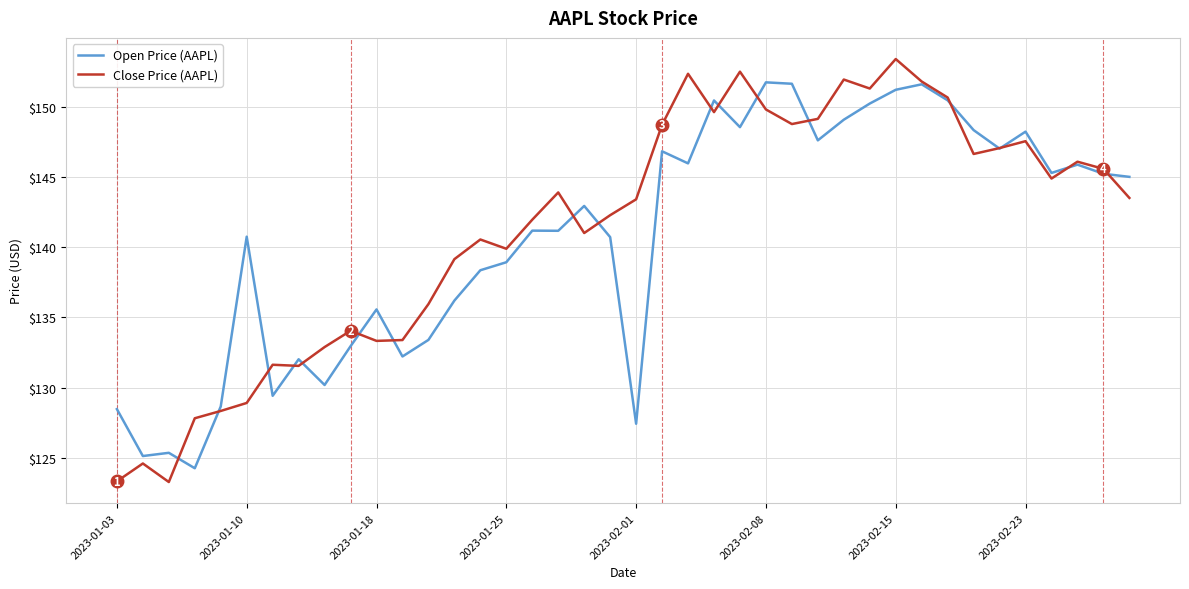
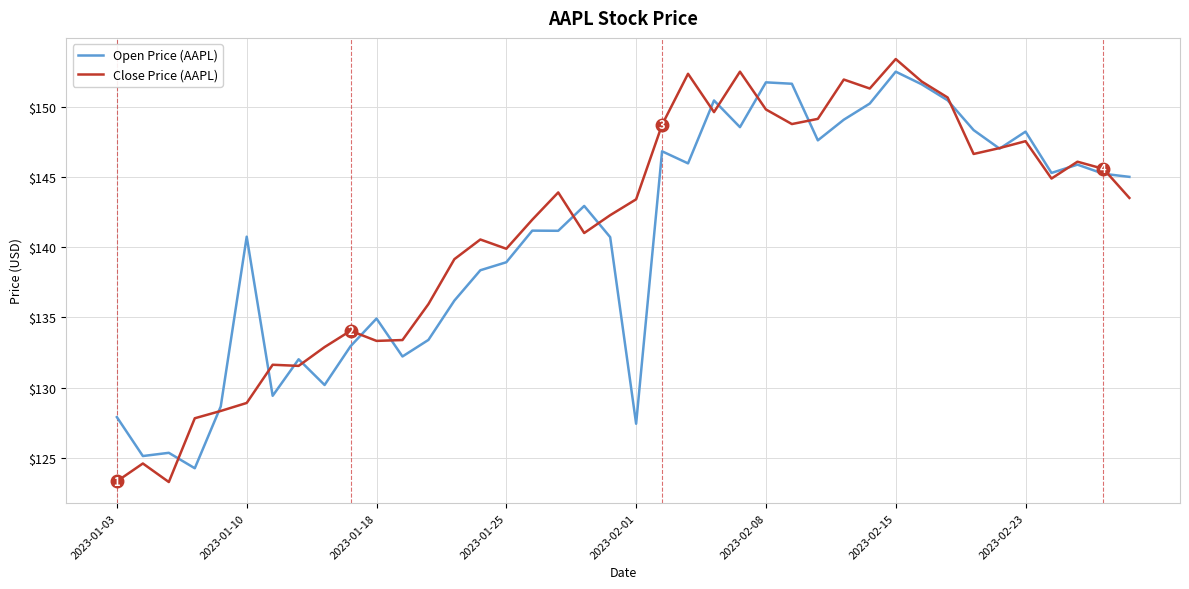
  {
    "Open Price (AAPL)": {
-     "2023-01-03": "$128.5",
+     "2023-01-03": "$127.9",
      "2023-01-10": "$140.8",
-     "2023-01-18": "$135.6",
+     "2023-01-18": "$134.9",
      "2023-01-25": "$138.9",
      "2023-02-01": "$127.4",
      "2023-02-08": "$151.7",
-     "2023-02-15": "$151.2",
+     "2023-02-15": "$152.5",
      "2023-02-23": "$148.2"
    }
  }
